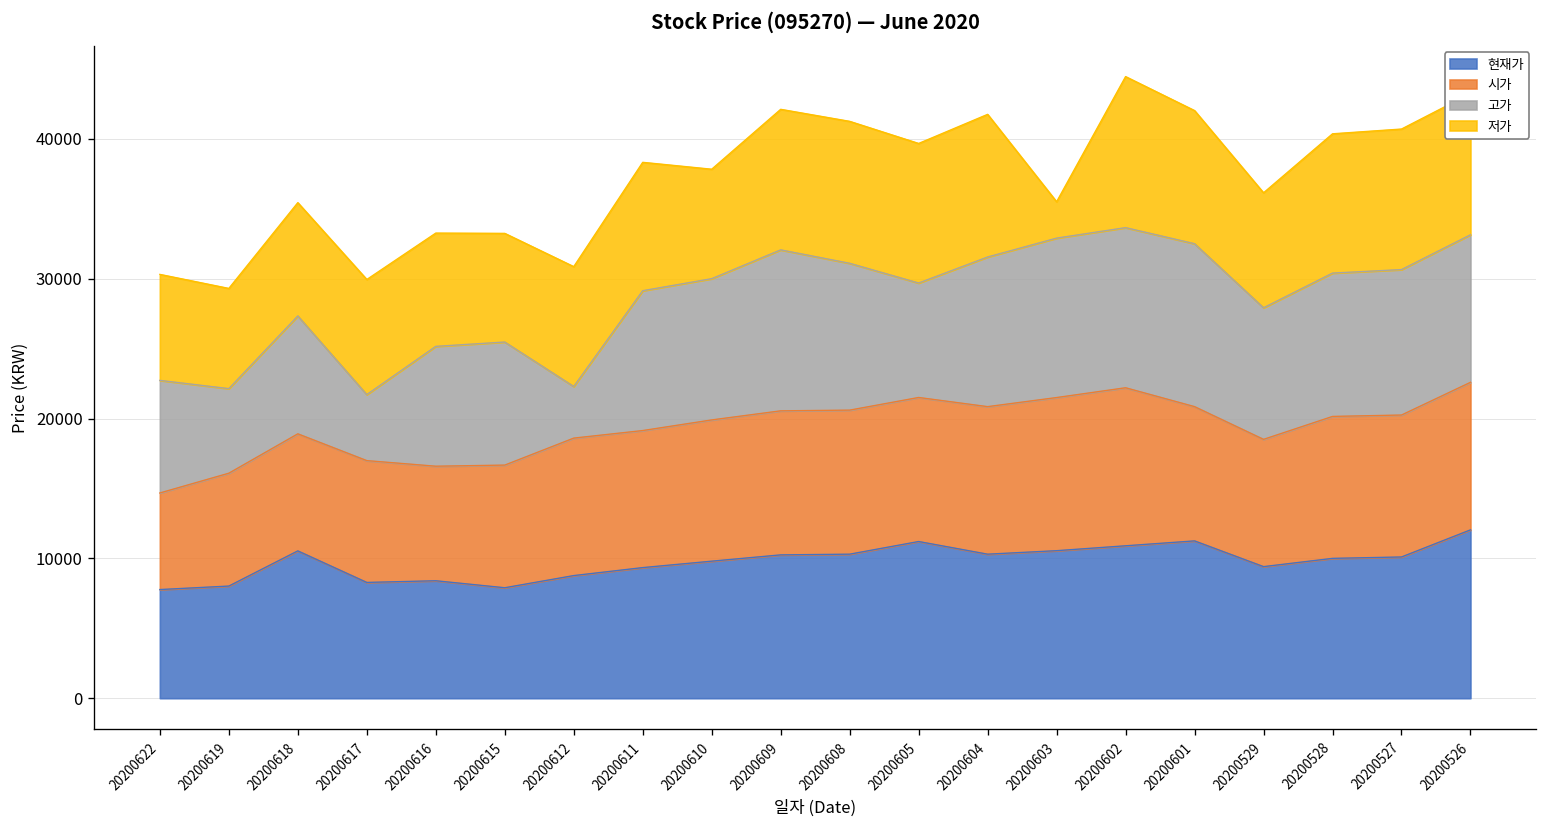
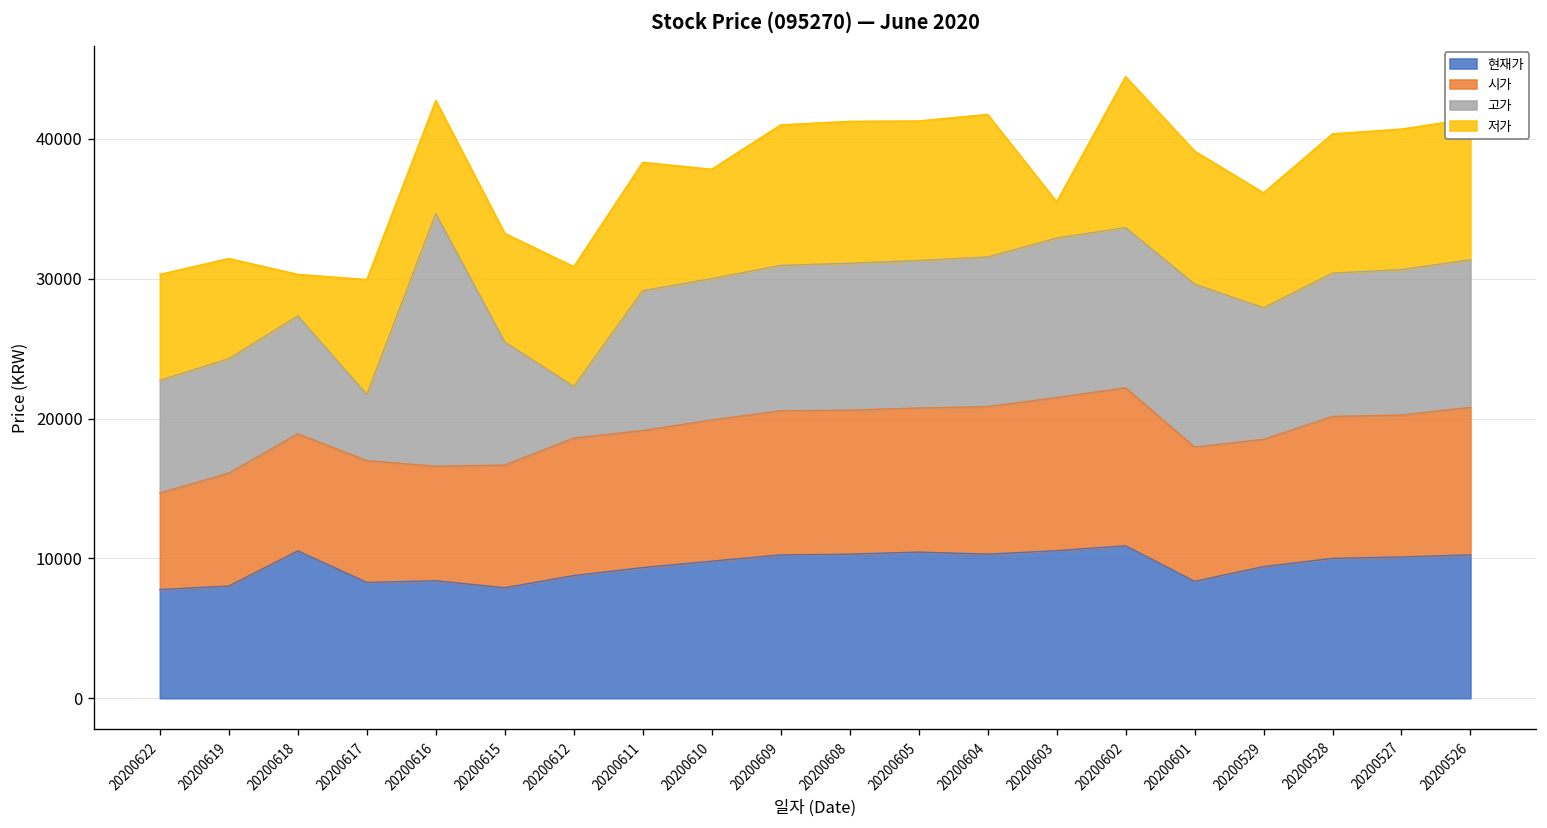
  {
    "현재가": {
      "20200622": 7800,
      "20200619": 8000,
      "20200618": 10500,
      "20200617": 8300,
      "20200616": 8400,
      "20200615": 7900,
      "20200612": 8800,
      "20200611": 9300,
      "20200610": 9800,
      "20200609": 10300,
      "20200608": 10300,
-     "20200605": 11200,
+     "20200605": 10500,
      "20200604": 10300,
      "20200603": 10600,
      "20200602": 10900,
-     "20200601": 11300,
+     "20200601": 8400,
      "20200529": 9400,
      "20200528": 10000,
      "20200527": 10100,
-     "20200526": 12000
+     "20200526": 10300
    },
    "시가": {
      "20200622": 6900,
      "20200619": 8100,
      "20200618": 8400,
      "20200617": 8700,
      "20200616": 8200,
      "20200615": 8800,
      "20200612": 9800,
      "20200611": 9800,
      "20200610": 10100,
      "20200609": 10300,
      "20200608": 10300,
      "20200605": 10300,
      "20200604": 10600,
      "20200603": 11000,
      "20200602": 11300,
      "20200601": 9600,
      "20200529": 9100,
      "20200528": 10200,
      "20200527": 10200,
      "20200526": 10600
    },
    "고가": {
      "20200622": 8100,
-     "20200619": 6000,
+     "20200619": 8200,
      "20200618": 8400,
      "20200617": 4700,
-     "20200616": 8600,
+     "20200616": 18100,
      "20200615": 8800,
      "20200612": 3700,
      "20200611": 10000,
      "20200610": 10100,
-     "20200609": 11500,
+     "20200609": 10400,
      "20200608": 10500,
-     "20200605": 8200,
+     "20200605": 10600,
      "20200604": 10700,
      "20200603": 11400,
      "20200602": 11500,
      "20200601": 11700,
      "20200529": 9400,
      "20200528": 10300,
      "20200527": 10400,
      "20200526": 10600
    },
    "저가": {
      "20200622": 7600,
      "20200619": 7200,
-     "20200618": 8100,
+     "20200618": 3000,
      "20200617": 8200,
      "20200616": 8100,
      "20200615": 7800,
      "20200612": 8600,
      "20200611": 9200,
      "20200610": 7800,
      "20200609": 10100,
      "20200608": 10200,
      "20200605": 10000,
      "20200604": 10200,
      "20200603": 2600,
      "20200602": 10800,
      "20200601": 9500,
      "20200529": 8200,
      "20200528": 10000,
      "20200527": 10100
    }
  }
